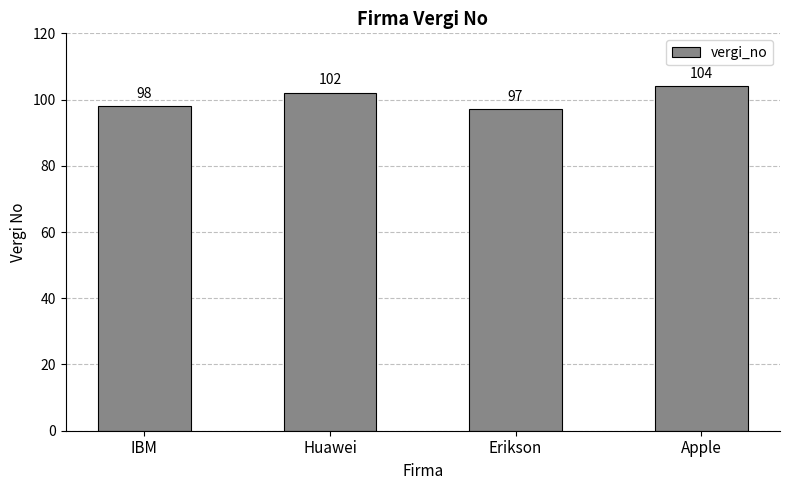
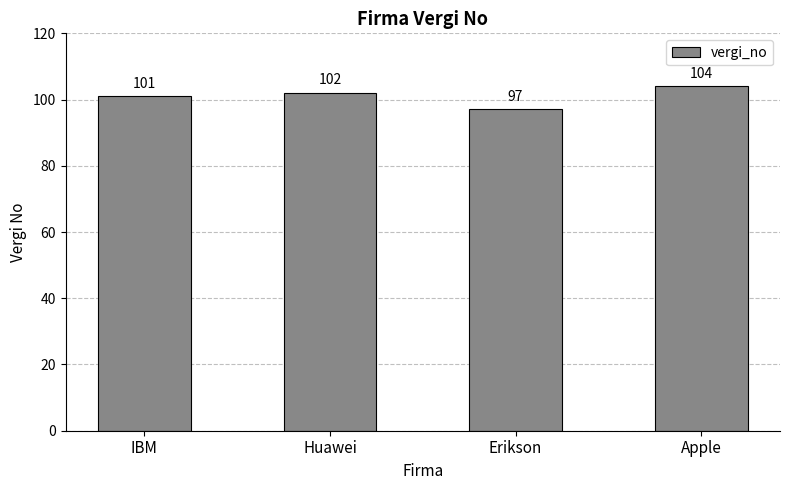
  {
-   "IBM": 98,
+   "IBM": 101,
    "Huawei": 102,
    "Erikson": 97,
    "Apple": 104
  }
